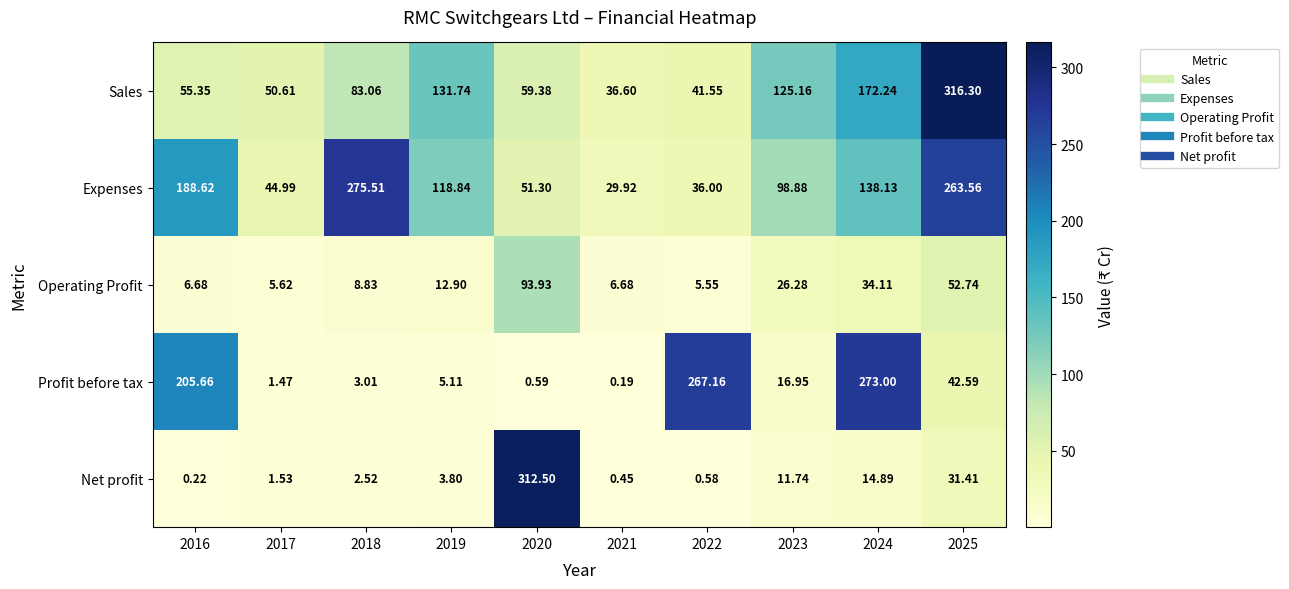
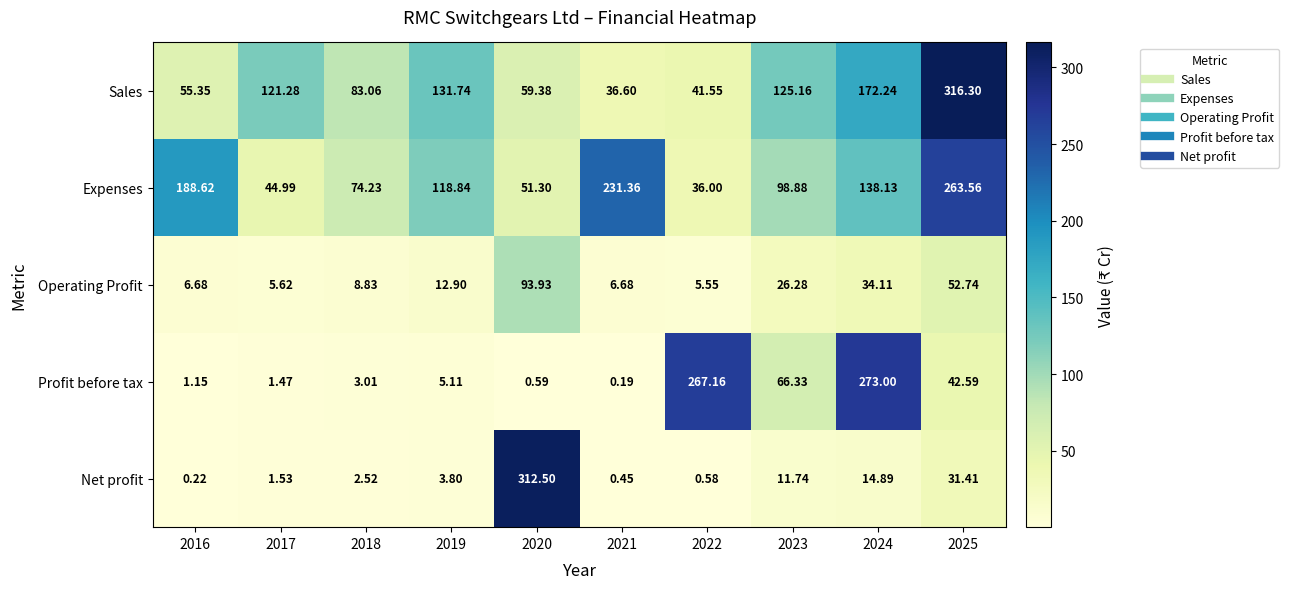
  {
    "Sales": {
      "2016": 55.35,
-     "2017": 50.61,
+     "2017": 121.28,
      "2018": 83.06,
      "2019": 131.74,
      "2020": 59.38,
      "2021": 36.60,
      "2022": 41.55,
      "2023": 125.16,
      "2024": 172.24,
      "2025": 316.30
    },
    "Expenses": {
      "2016": 188.62,
      "2017": 44.99,
-     "2018": 275.51,
+     "2018": 74.23,
      "2019": 118.84,
      "2020": 51.30,
-     "2021": 29.92,
+     "2021": 231.36,
      "2022": 36.00,
      "2023": 98.88,
      "2024": 138.13,
      "2025": 263.56
    },
    "Operating Profit": {
      "2016": 6.68,
      "2017": 5.62,
      "2018": 8.83,
      "2019": 12.90,
      "2020": 93.93,
      "2021": 6.68,
      "2022": 5.55,
      "2023": 26.28,
      "2024": 34.11,
      "2025": 52.74
    },
    "Profit before tax": {
-     "2016": 205.66,
+     "2016": 1.15,
      "2017": 1.47,
      "2018": 3.01,
      "2019": 5.11,
      "2020": 0.59,
      "2021": 0.19,
      "2022": 267.16,
-     "2023": 16.95,
+     "2023": 66.33,
      "2024": 273.00,
      "2025": 42.59
    },
    "Net profit": {
      "2016": 0.22,
      "2017": 1.53,
      "2018": 2.52,
      "2019": 3.80,
      "2020": 312.50,
      "2021": 0.45,
      "2022": 0.58,
      "2023": 11.74,
      "2024": 14.89,
      "2025": 31.41
    }
  }
